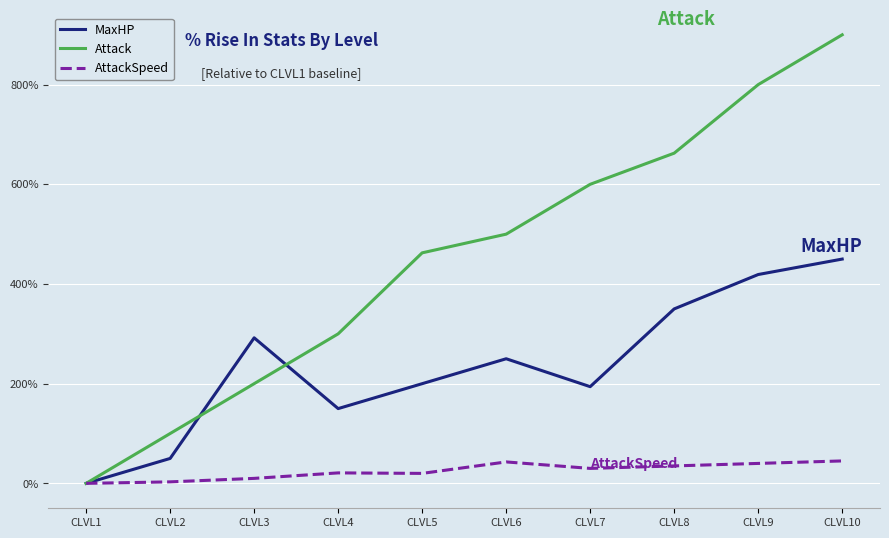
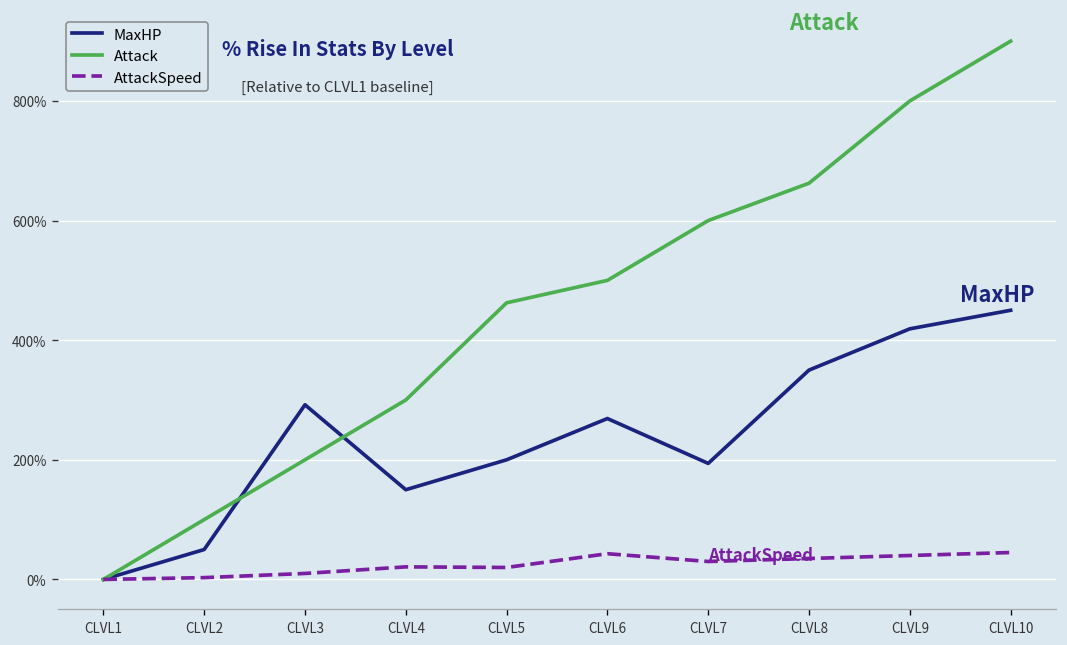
  {
    "MaxHP": {
      "CLVL2": "50%",
      "CLVL3": "290%",
      "CLVL4": "150%",
      "CLVL5": "200%",
-     "CLVL6": "250%",
+     "CLVL6": "270%",
      "CLVL7": "190%",
      "CLVL8": "350%",
      "CLVL9": "420%",
      "CLVL10": "450%"
    },
    "Attack": {
      "CLVL2": "100%",
      "CLVL3": "200%",
      "CLVL4": "300%",
      "CLVL5": "460%",
      "CLVL6": "500%",
      "CLVL7": "600%",
      "CLVL8": "660%",
      "CLVL9": "800%",
      "CLVL10": "900%"
    },
    "AttackSpeed": {
      "CLVL2": "0%",
      "CLVL3": "10%",
      "CLVL4": "20%",
      "CLVL5": "20%",
      "CLVL6": "40%",
      "CLVL7": "30%",
      "CLVL8": "40%",
      "CLVL9": "40%",
      "CLVL10": "40%"
    }
  }
